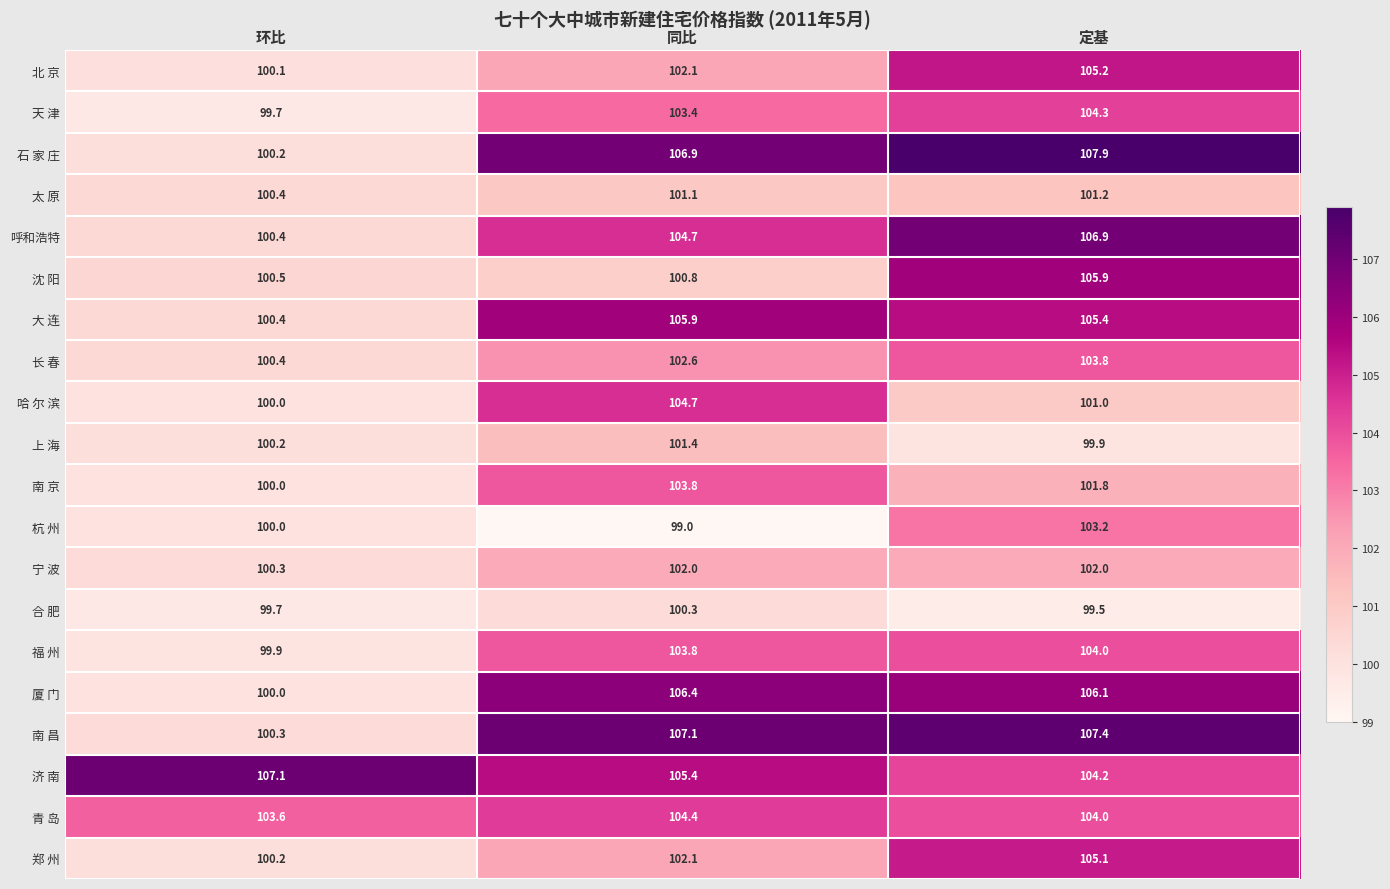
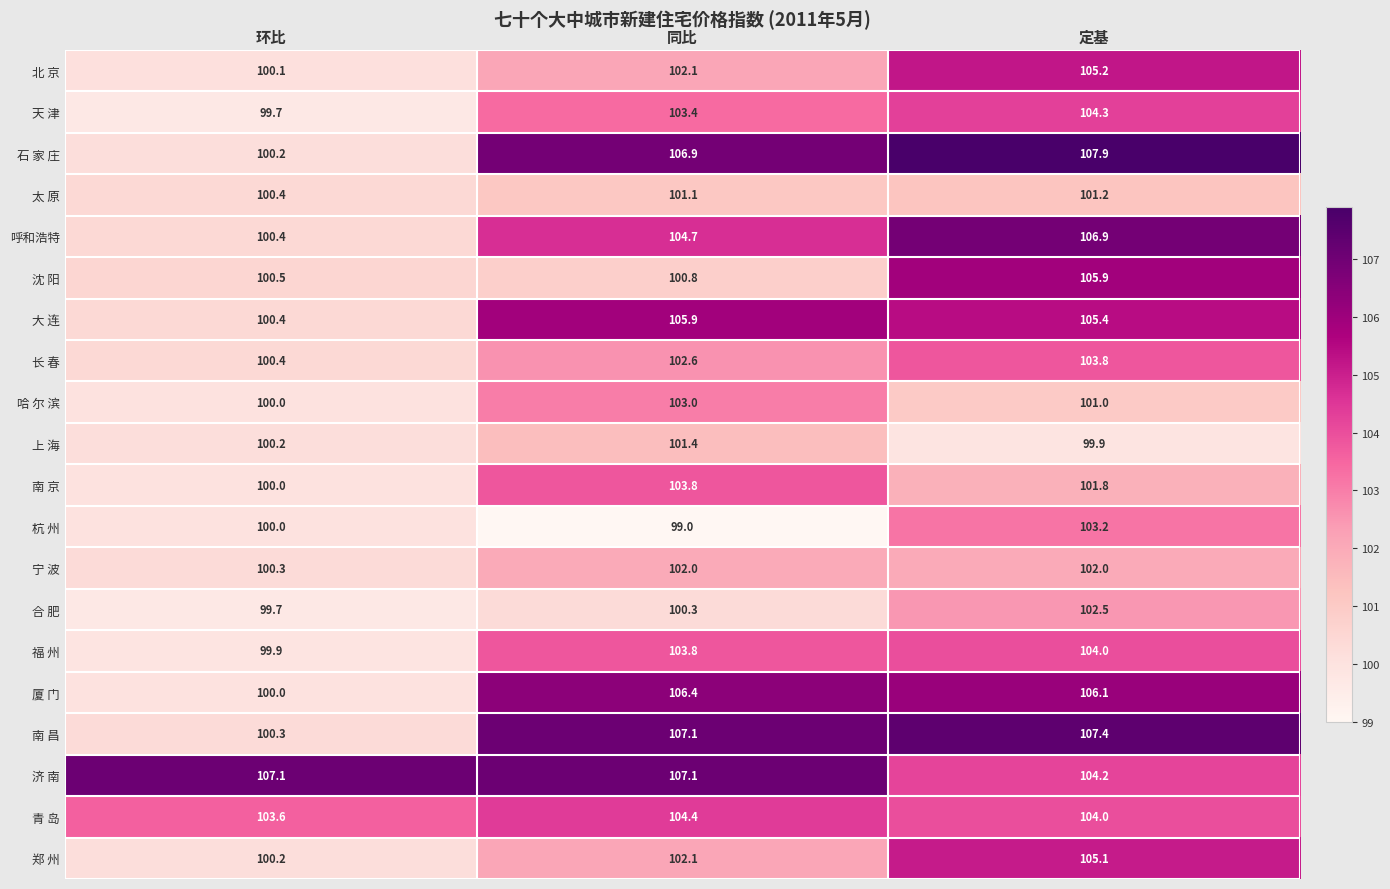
  {
    "北 京": {
      "环比": 100.1,
      "同比": 102.1,
      "定基": 105.2
    },
    "天 津": {
      "环比": 99.7,
      "同比": 103.4,
      "定基": 104.3
    },
    "石 家 庄": {
      "环比": 100.2,
      "同比": 106.9,
      "定基": 107.9
    },
    "太 原": {
      "环比": 100.4,
      "同比": 101.1,
      "定基": 101.2
    },
    "呼和浩特": {
      "环比": 100.4,
      "同比": 104.7,
      "定基": 106.9
    },
    "沈 阳": {
      "环比": 100.5,
      "同比": 100.8,
      "定基": 105.9
    },
    "大 连": {
      "环比": 100.4,
      "同比": 105.9,
      "定基": 105.4
    },
    "长 春": {
      "环比": 100.4,
      "同比": 102.6,
      "定基": 103.8
    },
    "哈 尔 滨": {
      "环比": 100.0,
-     "同比": 104.7,
+     "同比": 103.0,
      "定基": 101.0
    },
    "上 海": {
      "环比": 100.2,
      "同比": 101.4,
      "定基": 99.9
    },
    "南 京": {
      "环比": 100.0,
      "同比": 103.8,
      "定基": 101.8
    },
    "杭 州": {
      "环比": 100.0,
      "同比": 99.0,
      "定基": 103.2
    },
    "宁 波": {
      "环比": 100.3,
      "同比": 102.0,
      "定基": 102.0
    },
    "合 肥": {
      "环比": 99.7,
      "同比": 100.3,
-     "定基": 99.5
+     "定基": 102.5
    },
    "福 州": {
      "环比": 99.9,
      "同比": 103.8,
      "定基": 104.0
    },
    "厦 门": {
      "环比": 100.0,
      "同比": 106.4,
      "定基": 106.1
    },
    "南 昌": {
      "环比": 100.3,
      "同比": 107.1,
      "定基": 107.4
    },
    "济 南": {
      "环比": 107.1,
-     "同比": 105.4,
+     "同比": 107.1,
      "定基": 104.2
    },
    "青 岛": {
      "环比": 103.6,
      "同比": 104.4,
      "定基": 104.0
    },
    "郑 州": {
      "环比": 100.2,
      "同比": 102.1,
      "定基": 105.1
    }
  }
